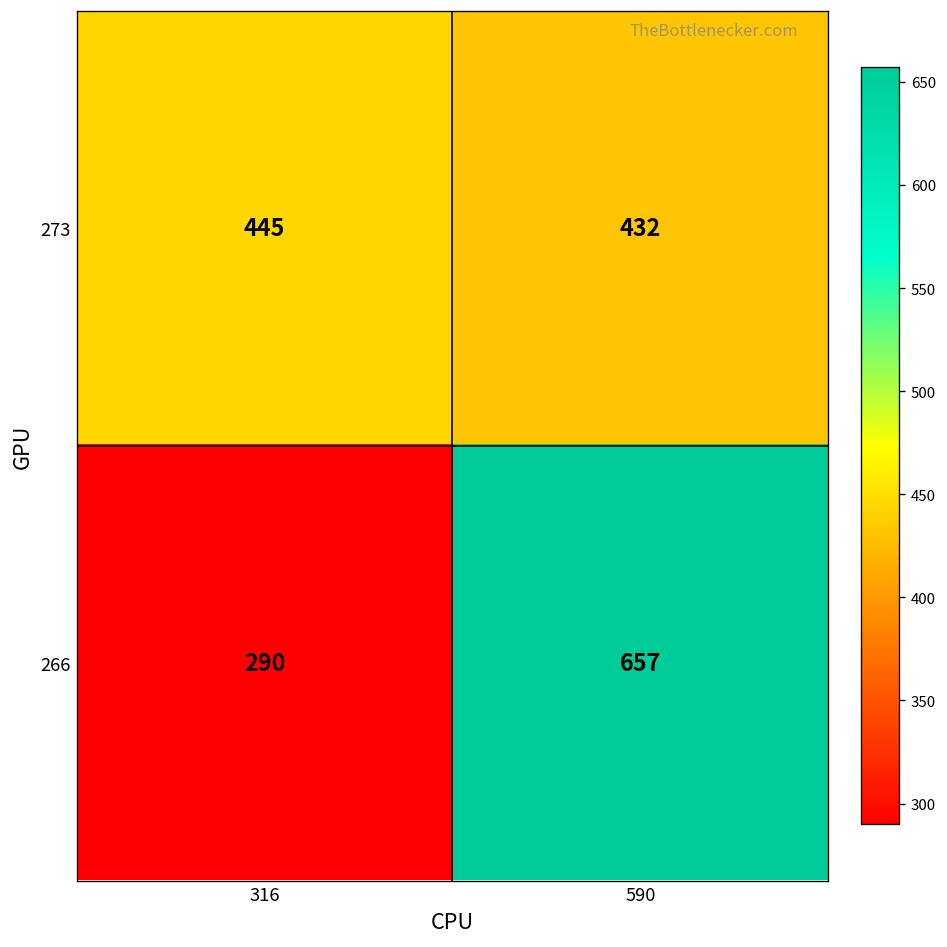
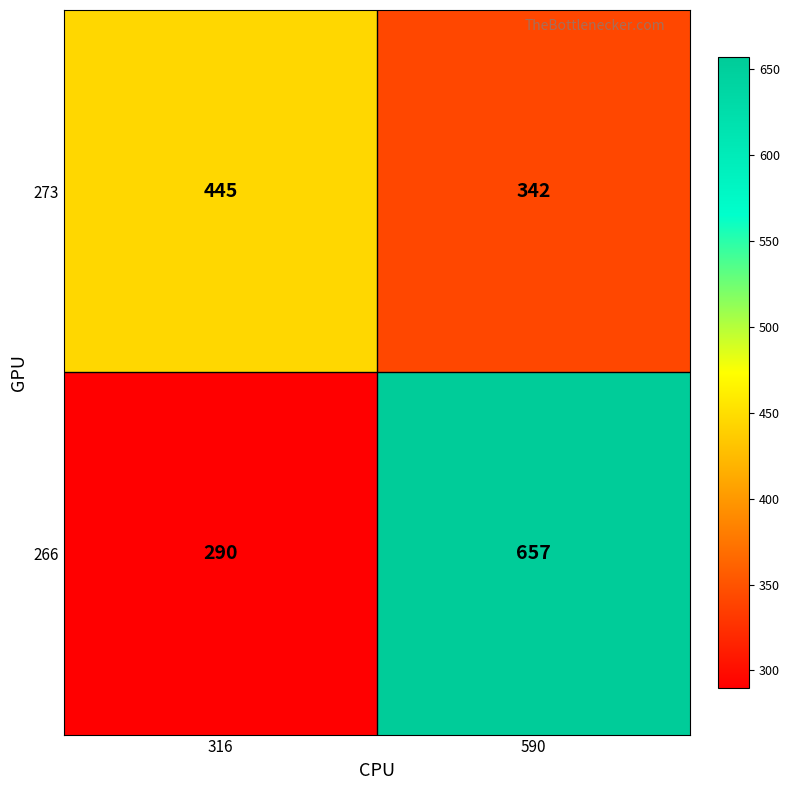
  {
    "273": {
      "316": 445,
-     "590": 432
+     "590": 342
    },
    "266": {
      "316": 290,
      "590": 657
    }
  }
